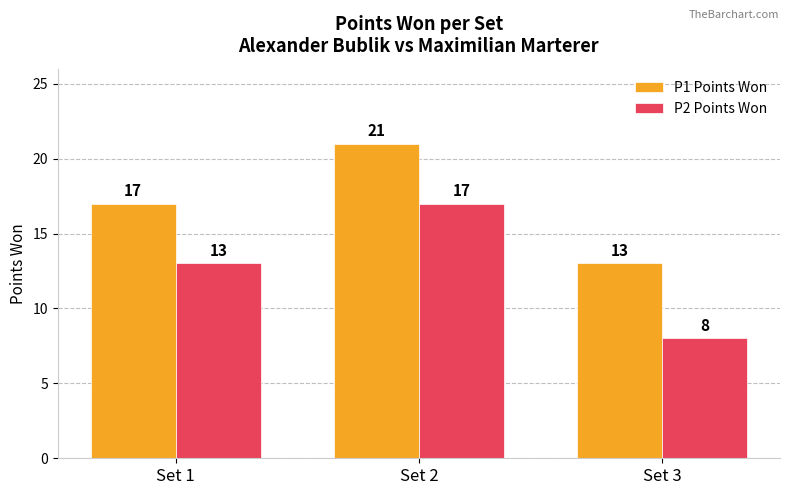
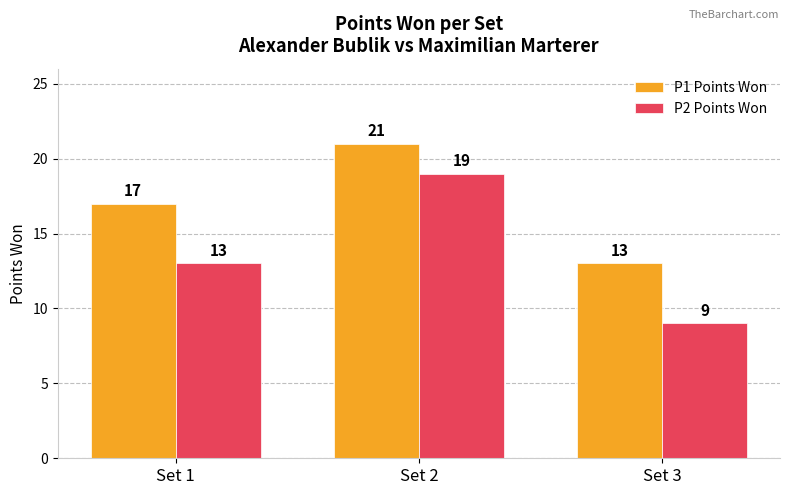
  {
    "P1 Points Won": {
      "Set 1": 17,
      "Set 2": 21,
      "Set 3": 13
    },
    "P2 Points Won": {
      "Set 1": 13,
-     "Set 2": 17,
-     "Set 3": 8
+     "Set 2": 19,
+     "Set 3": 9
    }
  }
